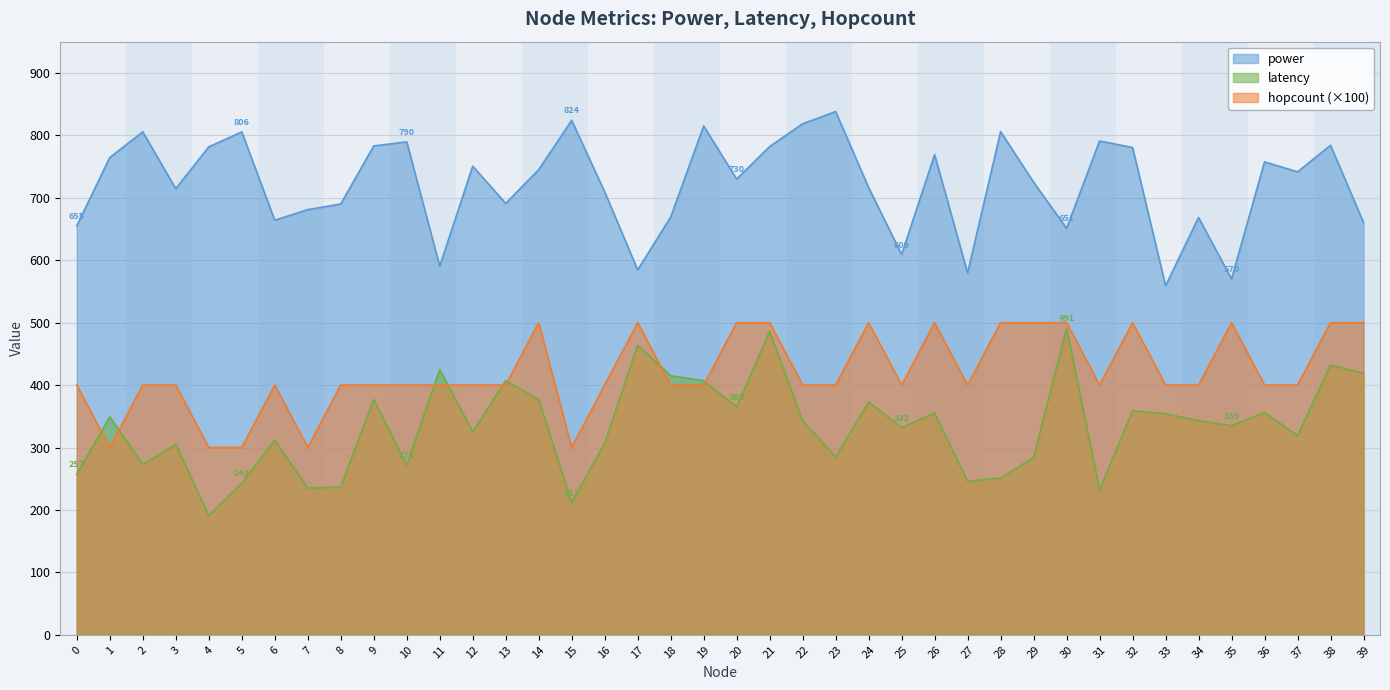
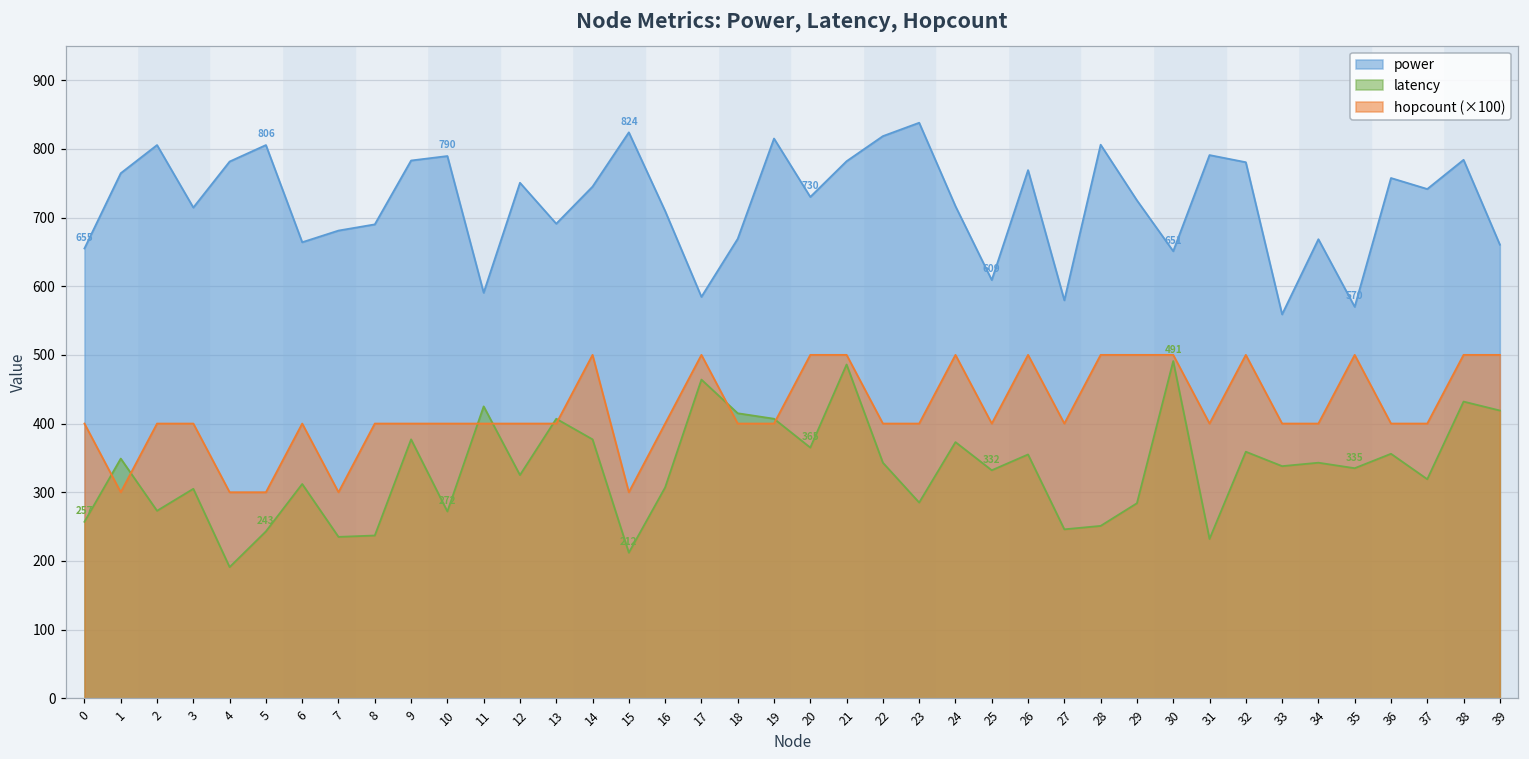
  {
    "power": {
      "0": 655,
      "5": 806,
      "10": 790,
      "15": 824,
      "20": 730,
      "25": 609,
      "30": 651,
      "35": 570
    },
    "latency": {
      "1": 350,
      "2": 270,
      "3": 310,
      "4": 190,
      "6": 310,
      "7": 240,
      "8": 240,
      "9": 380,
      "11": 430,
      "12": 330,
      "13": 410,
      "14": 380,
      "16": 310,
      "17": 460,
      "18": 420,
      "19": 410,
      "21": 490,
      "22": 340,
      "23": 290,
      "24": 370,
      "26": 360,
      "27": 250,
      "28": 250,
      "29": 280,
      "31": 230,
      "32": 360,
-     "33": 350,
+     "33": 340,
      "34": 340,
      "36": 360,
      "37": 320,
      "38": 430,
      "39": 420
    },
    "hopcount (×100)": {
      "0": 400,
      "1": 300,
      "2": 400,
      "3": 400,
      "4": 300,
      "5": 300,
      "6": 400,
      "7": 300,
      "8": 400,
      "9": 400,
      "10": 400,
      "11": 400,
      "12": 400,
      "13": 400,
      "14": 500,
      "15": 300,
      "16": 400,
      "17": 500,
      "18": 400,
      "19": 400,
      "20": 500,
      "21": 500,
      "22": 400,
      "23": 400,
      "24": 500,
      "25": 400,
      "26": 500,
      "27": 400,
      "28": 500,
      "29": 500,
      "31": 400,
      "32": 500,
      "33": 400,
      "34": 400,
      "35": 500,
      "36": 400,
      "37": 400,
      "38": 500,
      "39": 500
    }
  }
